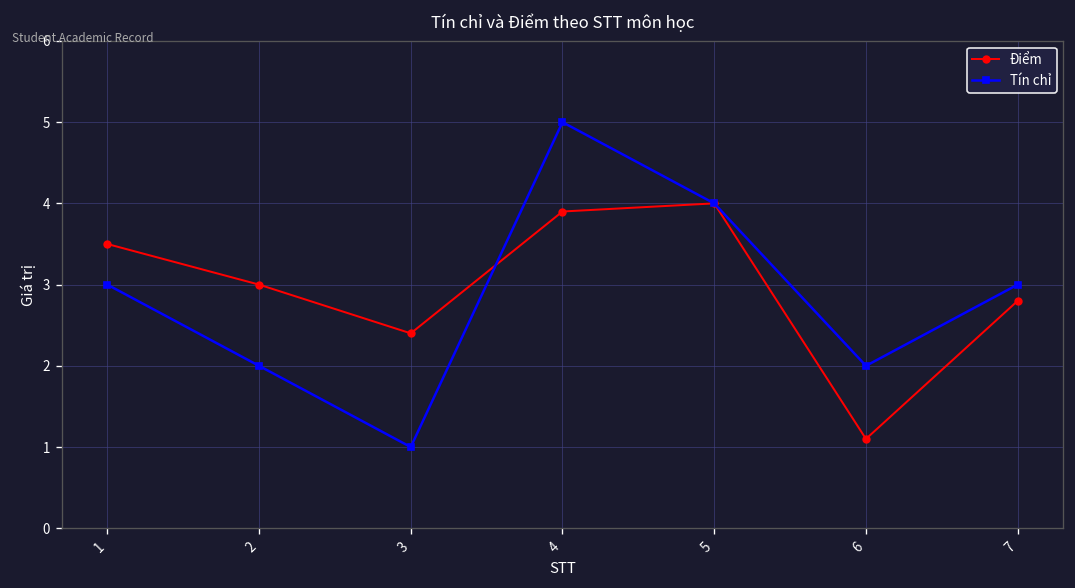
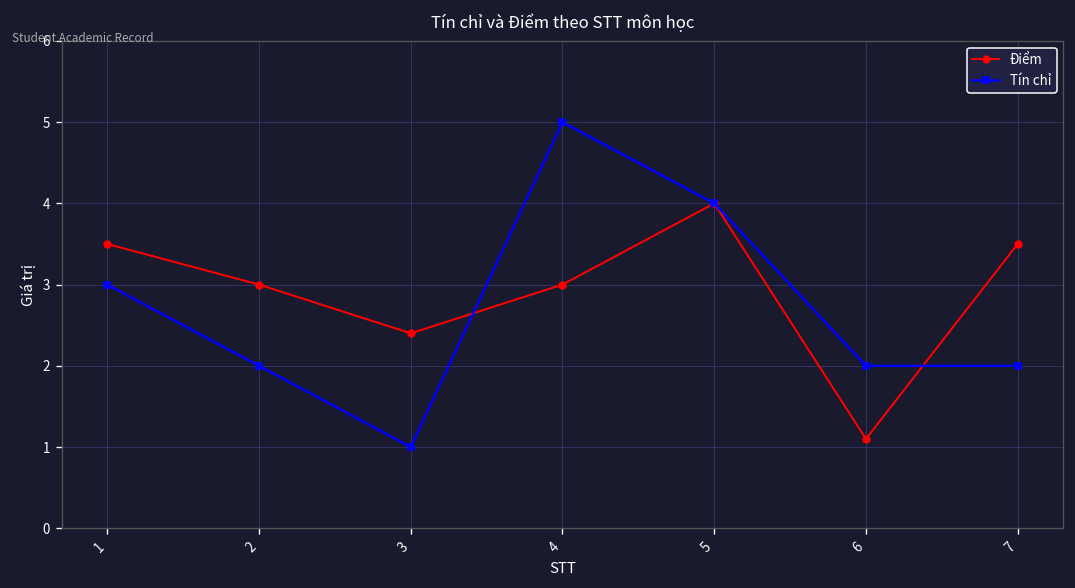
  {
    "Điểm": {
      "1": 3.5,
      "2": 3.0,
      "3": 2.4,
-     "4": 3.9,
+     "4": 3.0,
      "6": 1.1,
-     "7": 2.8
+     "7": 3.5
    },
    "Tín chỉ": {
      "1": 3,
      "2": 2,
      "3": 1,
      "4": 5,
      "6": 2,
-     "7": 3
+     "7": 2
    }
  }
